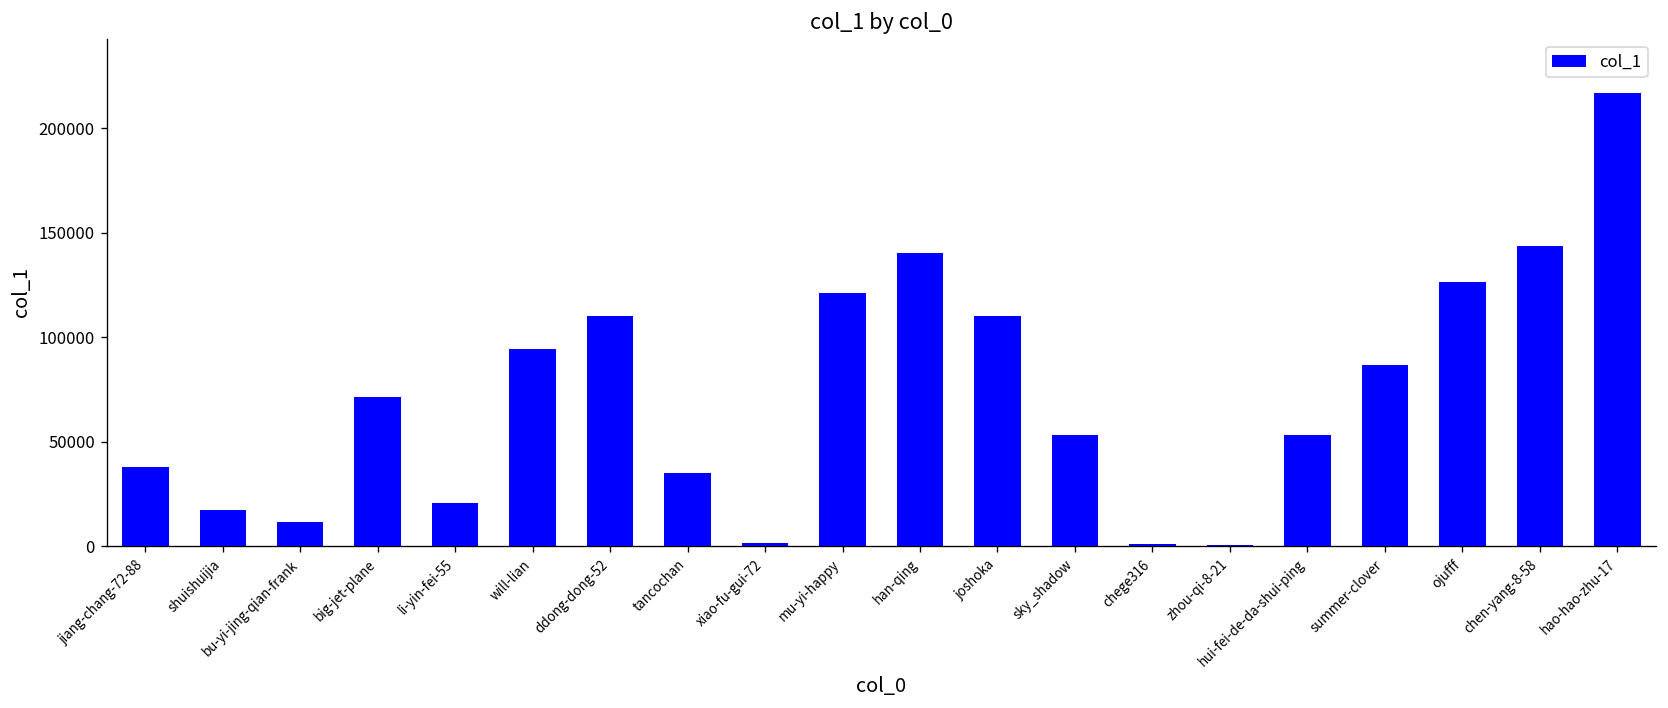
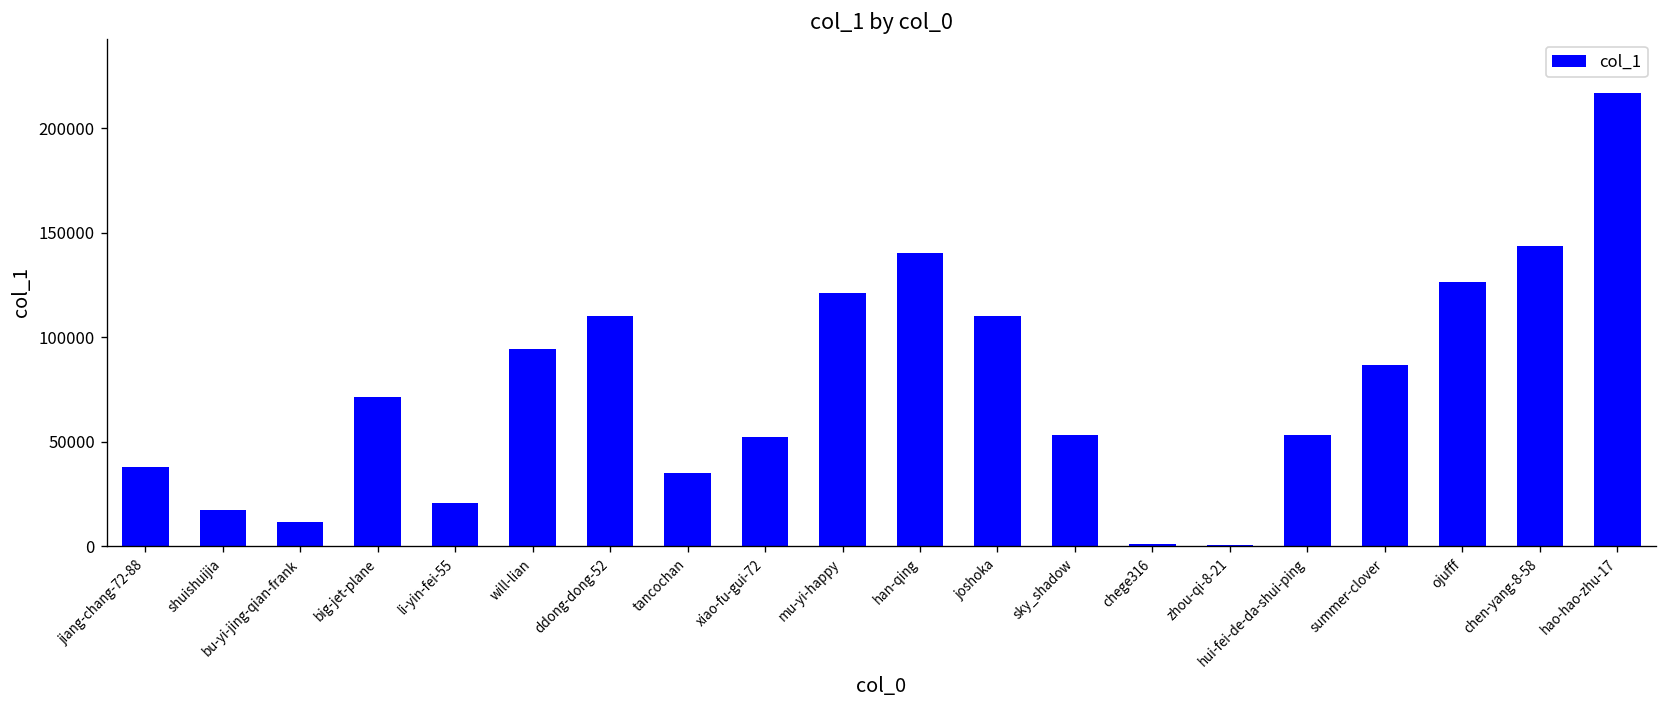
  {
    "jiang-chang-72-88": 38000,
    "shuishuijia": 17000,
    "bu-yi-jing-qian-frank": 12000,
    "big-jet-plane": 71000,
    "li-yin-fei-55": 21000,
    "will-lian": 94000,
    "ddong-dong-52": 110000,
    "tancochan": 35000,
-   "xiao-fu-gui-72": 2000,
+   "xiao-fu-gui-72": 52000,
    "mu-yi-happy": 121000,
    "han-qing": 140000,
    "joshoka": 110000,
    "sky_shadow": 53000,
    "hui-fei-de-da-shui-ping": 53000,
    "summer-clover": 87000,
    "ojufff": 127000,
    "chen-yang-8-58": 144000,
    "hao-hao-zhu-17": 217000
  }
